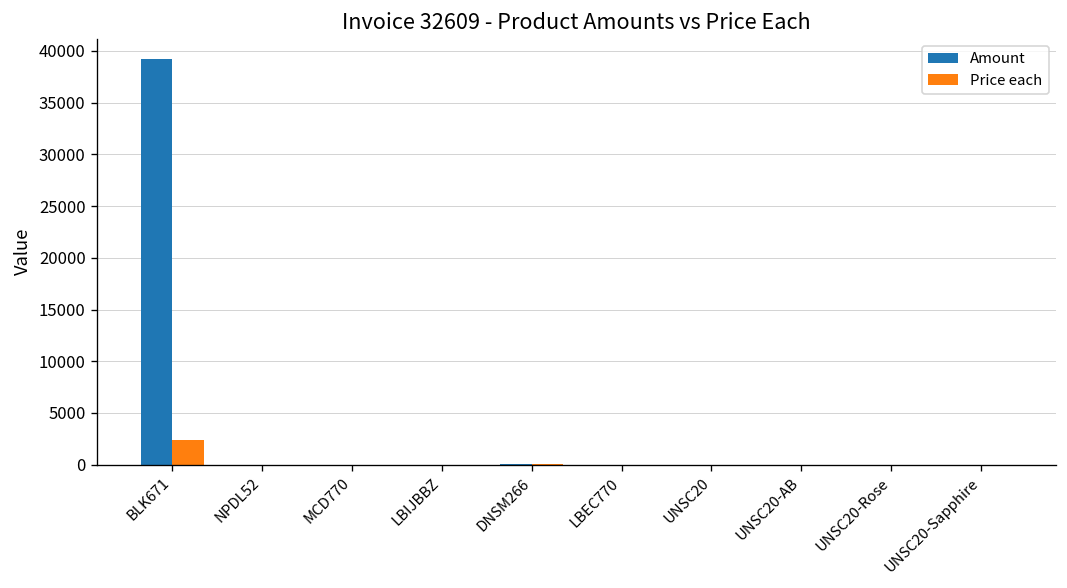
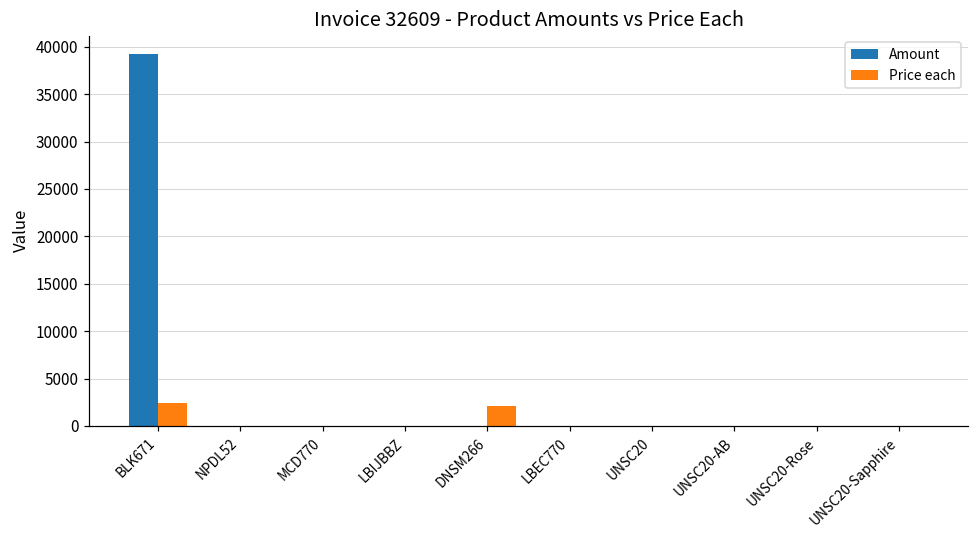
  {
    "Amount": {
      "BLK671": 39000
    },
    "Price each": {
      "BLK671": 2000,
-     "DNSM266": 0
+     "DNSM266": 2000
    }
  }
